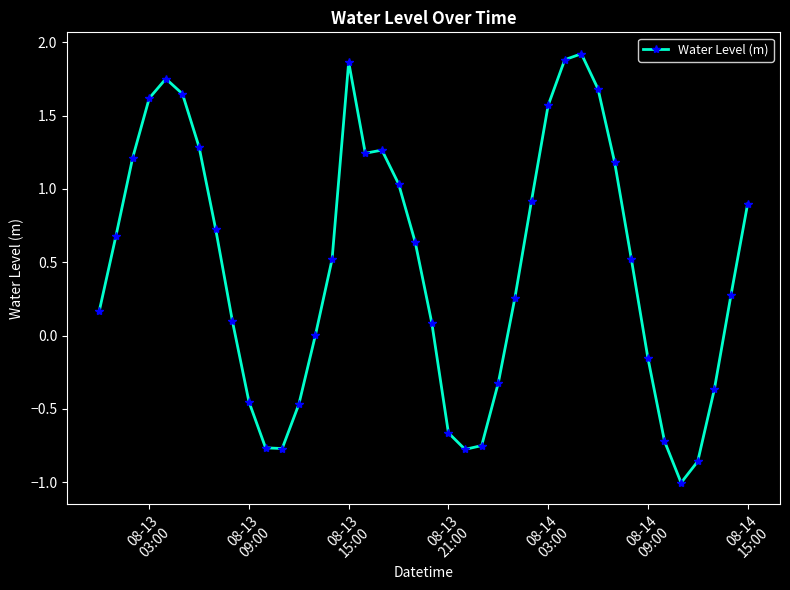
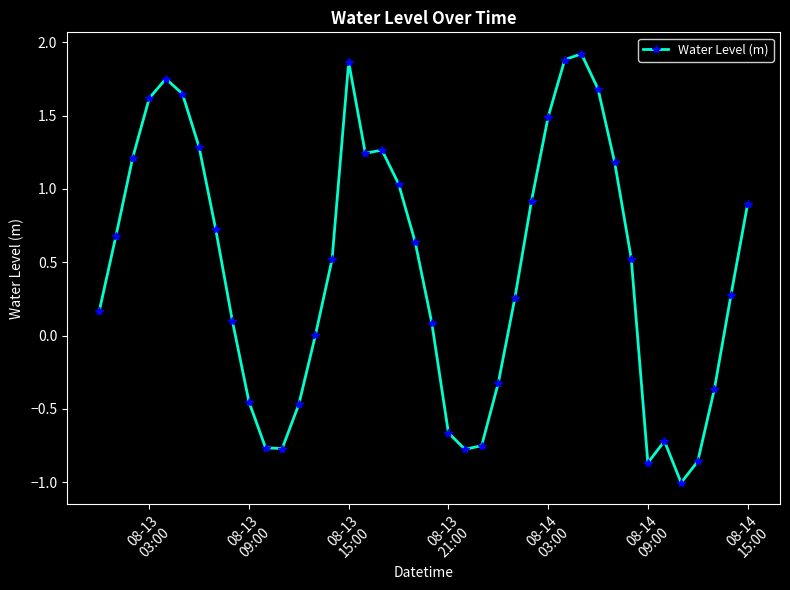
  {
    "08-13 03:00": 1.62,
    "08-13 09:00": -0.45,
    "08-13 15:00": 1.87,
    "08-13 21:00": -0.66,
-   "08-14 03:00": 1.57,
-   "08-14 09:00": -0.15,
+   "08-14 03:00": 1.49,
+   "08-14 09:00": -0.87,
    "08-14 15:00": 0.90
  }
